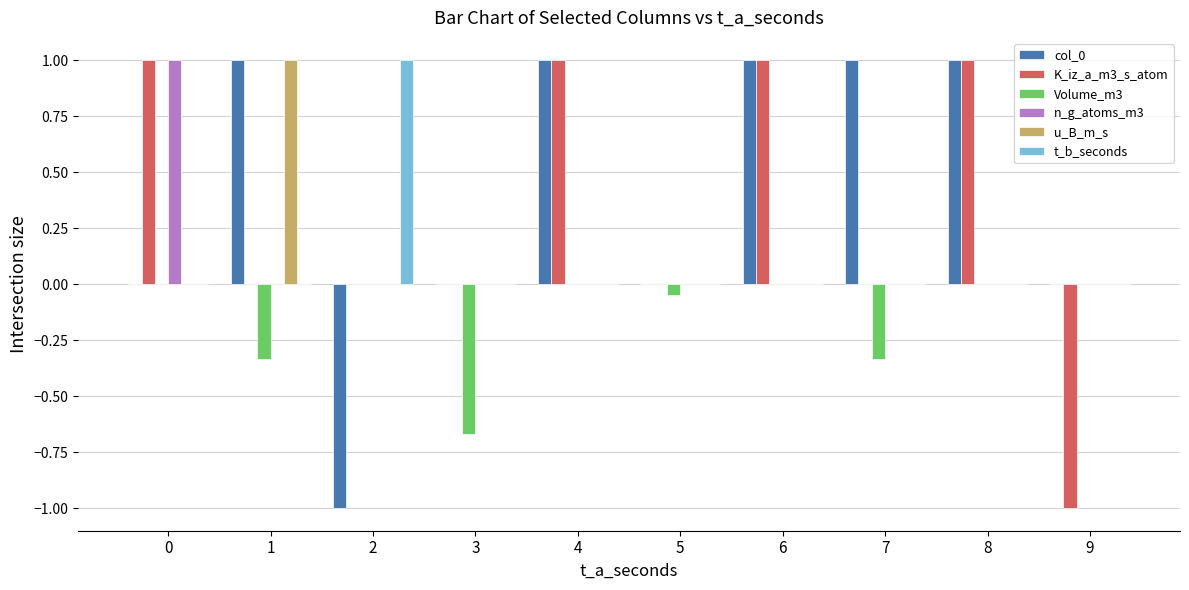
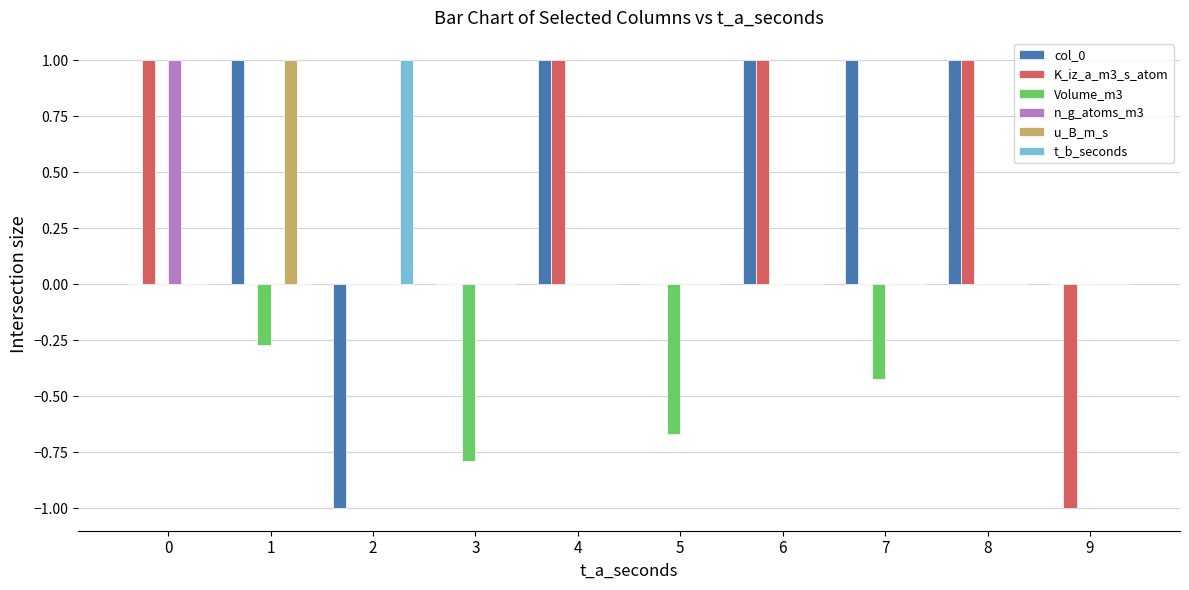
  {
    "col_0": {
      "0": 0.00,
      "1": 1.00,
      "2": -1.00,
      "3": 0.00,
      "4": 1.00,
      "5": 0.00,
      "6": 1.00,
      "7": 1.00,
      "8": 1.00,
      "9": 0.00
    },
    "K_iz_a_m3_s_atom": {
      "0": 1.00,
      "1": 0.00,
      "2": 0.00,
      "3": 0.00,
      "4": 1.00,
      "5": 0.00,
      "6": 1.00,
      "7": 0.00,
      "8": 1.00,
      "9": -1.00
    },
    "Volume_m3": {
      "0": 0.00,
-     "1": -0.33,
+     "1": -0.27,
      "2": 0.00,
-     "3": -0.67,
+     "3": -0.79,
      "4": 0.00,
-     "5": -0.05,
+     "5": -0.67,
      "6": 0.00,
-     "7": -0.33,
+     "7": -0.42,
      "8": 0.00,
      "9": 0.00
    },
    "n_g_atoms_m3": {
      "0": 1.00,
      "1": 0.00,
      "2": 0.00,
      "3": 0.00,
      "4": 0.00,
      "5": 0.00,
      "6": 0.00,
      "7": 0.00,
      "8": 0.00,
      "9": 0.00
    },
    "u_B_m_s": {
      "0": 0.00,
      "1": 1.00,
      "2": 0.00,
      "3": 0.00,
      "4": 0.00,
      "5": 0.00,
      "6": 0.00,
      "7": 0.00,
      "8": 0.00,
      "9": 0.00
    },
    "t_b_seconds": {
      "0": 0.00,
      "1": 0.00,
      "2": 1.00,
      "3": 0.00,
      "4": 0.00,
      "5": 0.00,
      "6": 0.00,
      "7": 0.00,
      "8": 0.00,
      "9": 0.00
    }
  }
